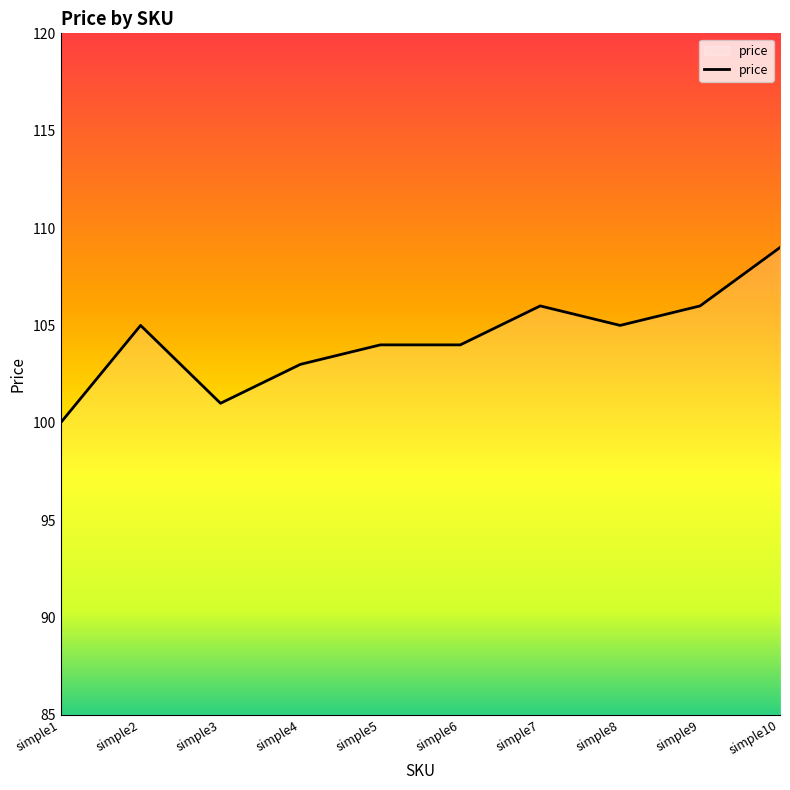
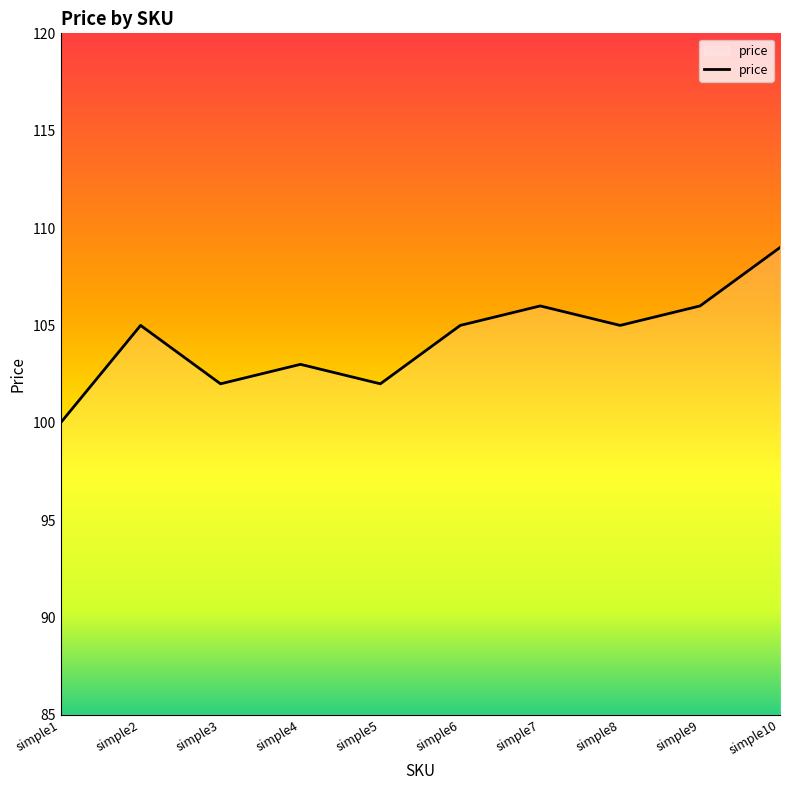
  {
    "simple1": 100,
    "simple2": 105,
-   "simple3": 101,
+   "simple3": 102,
    "simple4": 103,
-   "simple5": 104,
-   "simple6": 104,
+   "simple5": 102,
+   "simple6": 105,
    "simple7": 106,
    "simple8": 105,
    "simple9": 106,
    "simple10": 109
  }
